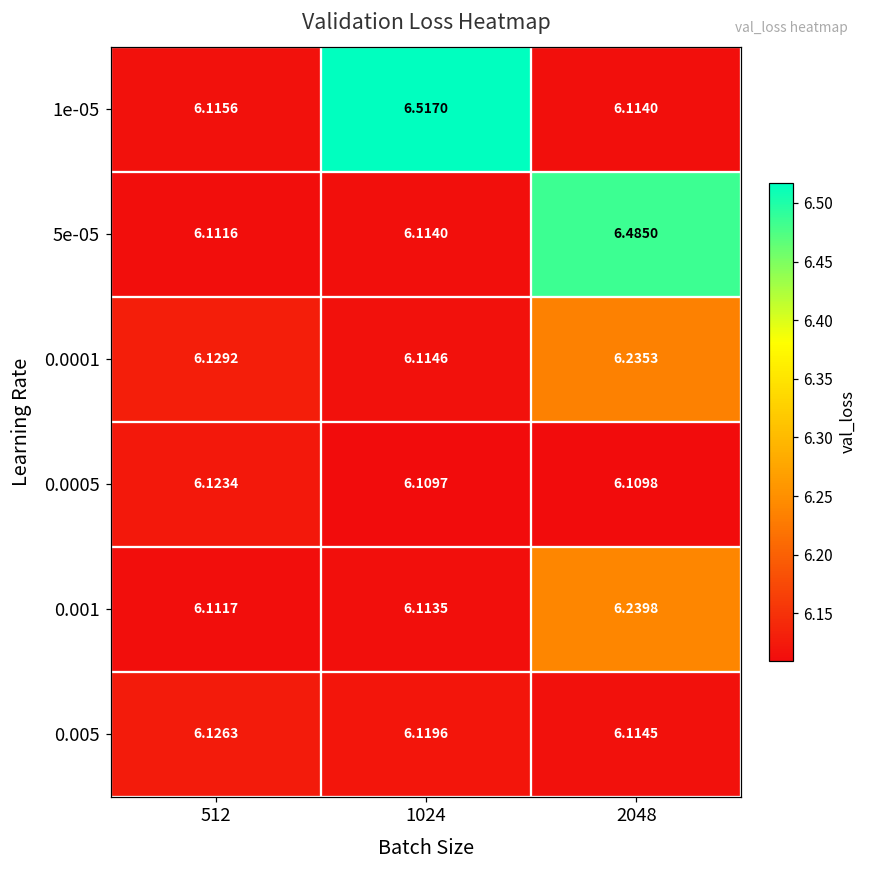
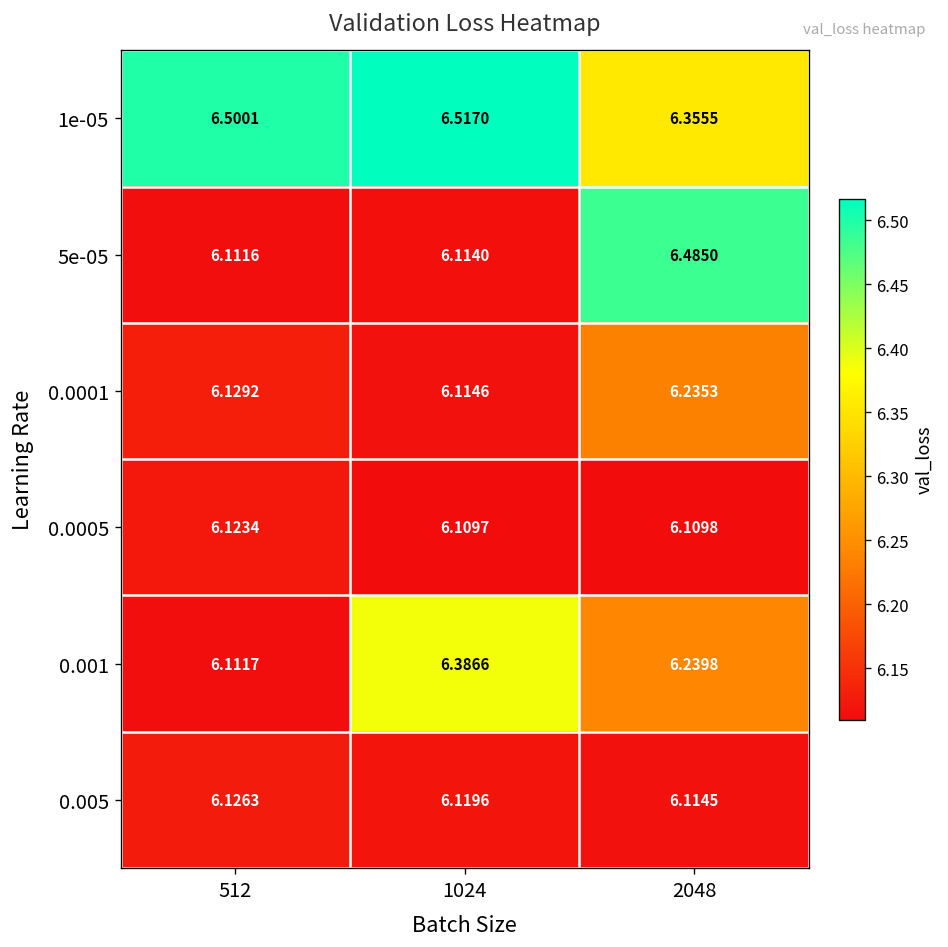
  {
    "1e-05": {
-     "512": 6.1156,
+     "512": 6.5001,
      "1024": 6.5170,
-     "2048": 6.1140
+     "2048": 6.3555
    },
    "5e-05": {
      "512": 6.1116,
      "1024": 6.1140,
      "2048": 6.4850
    },
    "0.0001": {
      "512": 6.1292,
      "1024": 6.1146,
      "2048": 6.2353
    },
    "0.0005": {
      "512": 6.1234,
      "1024": 6.1097,
      "2048": 6.1098
    },
    "0.001": {
      "512": 6.1117,
-     "1024": 6.1135,
+     "1024": 6.3866,
      "2048": 6.2398
    },
    "0.005": {
      "512": 6.1263,
      "1024": 6.1196,
      "2048": 6.1145
    }
  }
